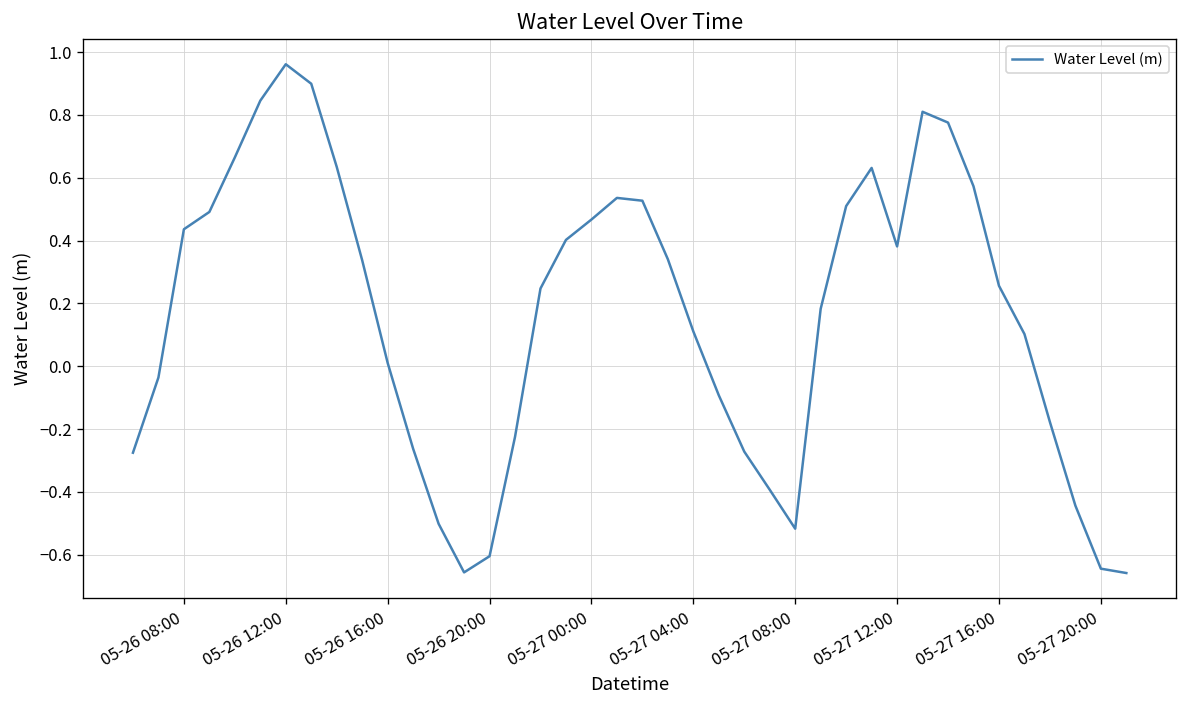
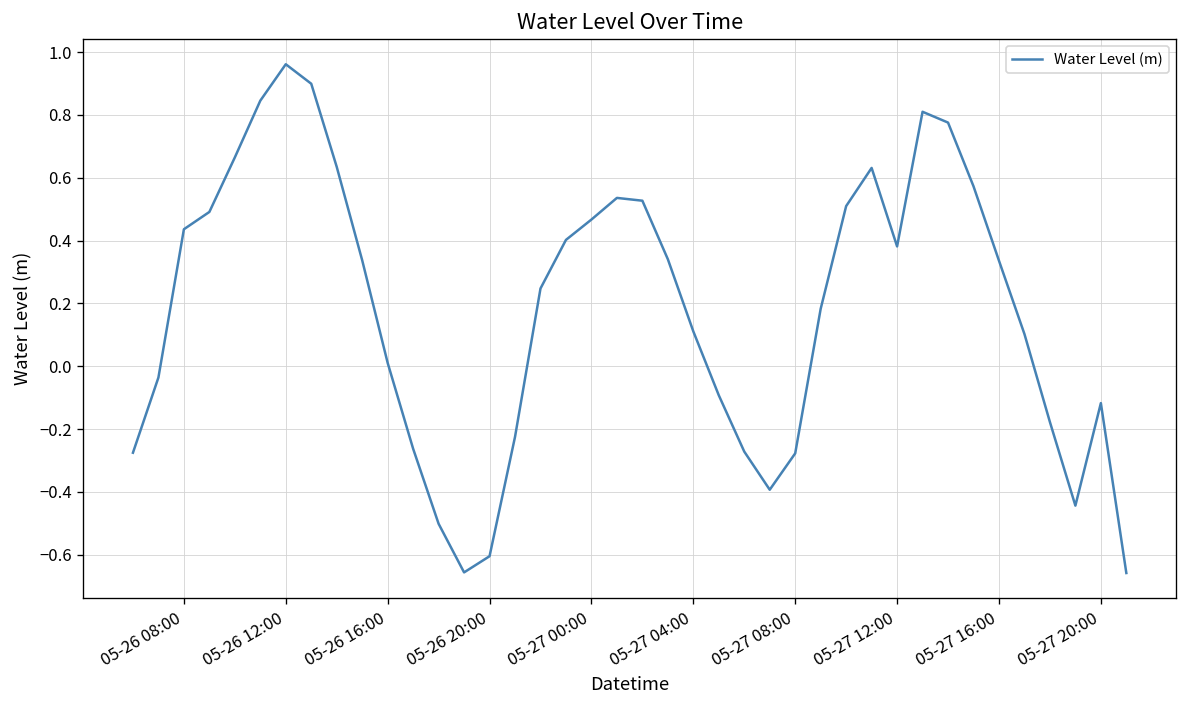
  {
    "05-26 08:00": 0.44,
    "05-26 12:00": 0.96,
    "05-26 16:00": 0.01,
    "05-26 20:00": -0.60,
    "05-27 00:00": 0.47,
    "05-27 04:00": 0.11,
-   "05-27 08:00": -0.52,
+   "05-27 08:00": -0.28,
    "05-27 12:00": 0.38,
-   "05-27 16:00": 0.26,
-   "05-27 20:00": -0.64
+   "05-27 16:00": 0.34,
+   "05-27 20:00": -0.12
  }
